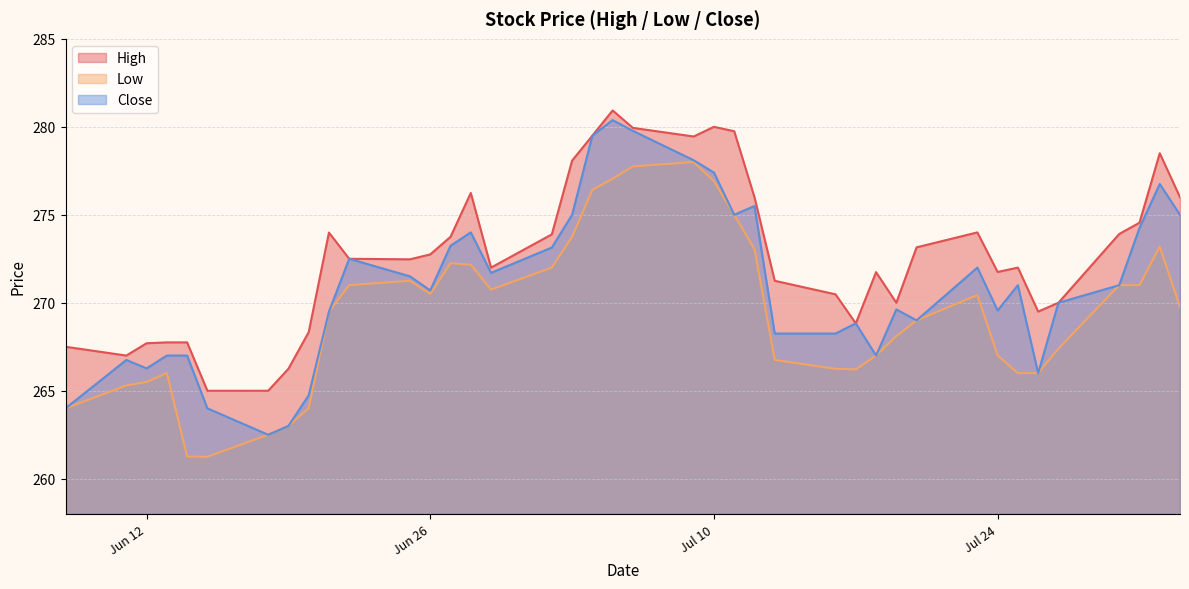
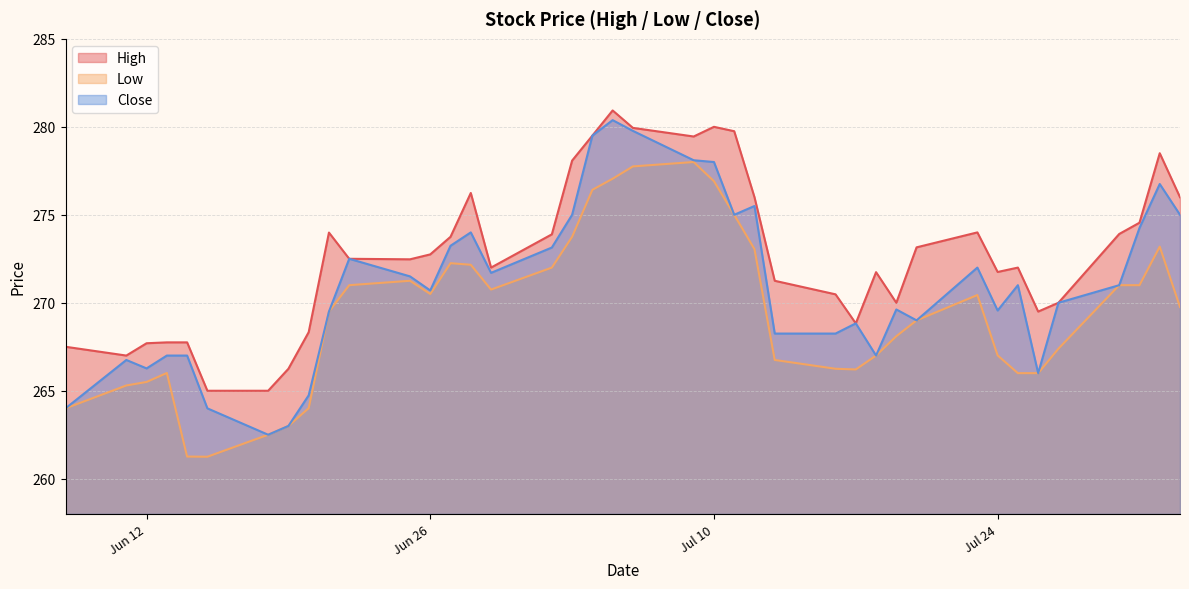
  {
    "Close": {
      "Jun 12": 266.3,
      "Jun 26": 270.7,
-     "Jul 10": 277.4,
+     "Jul 10": 278.0,
      "Jul 24": 269.6
    }
  }
